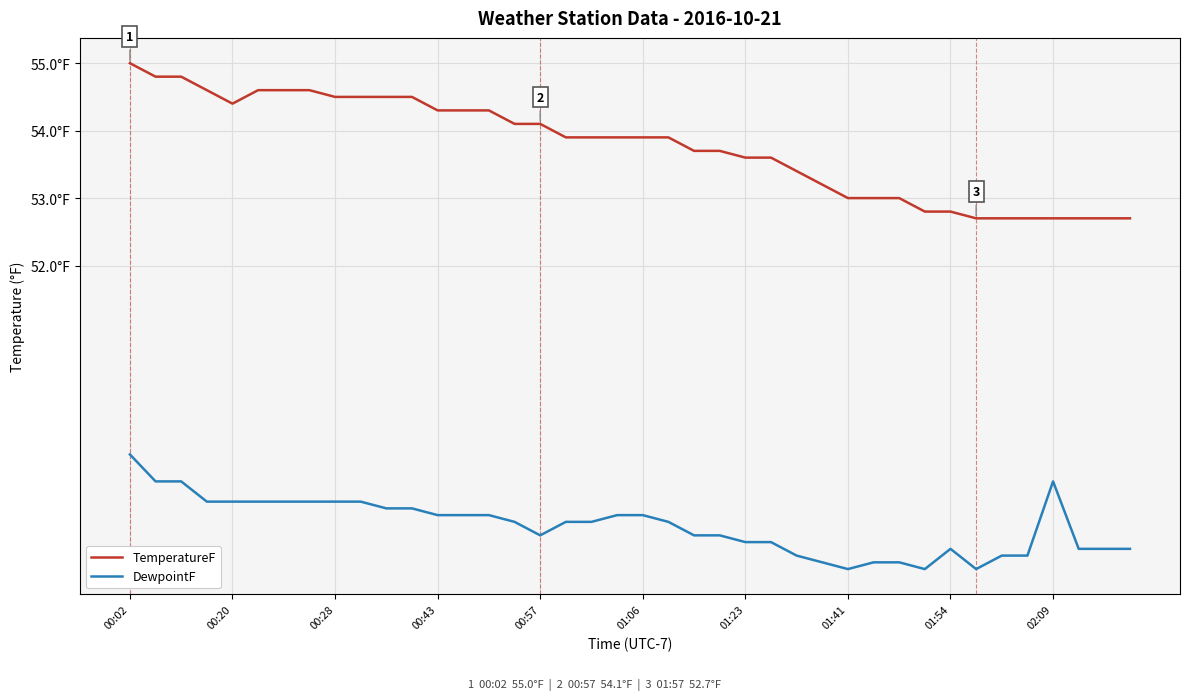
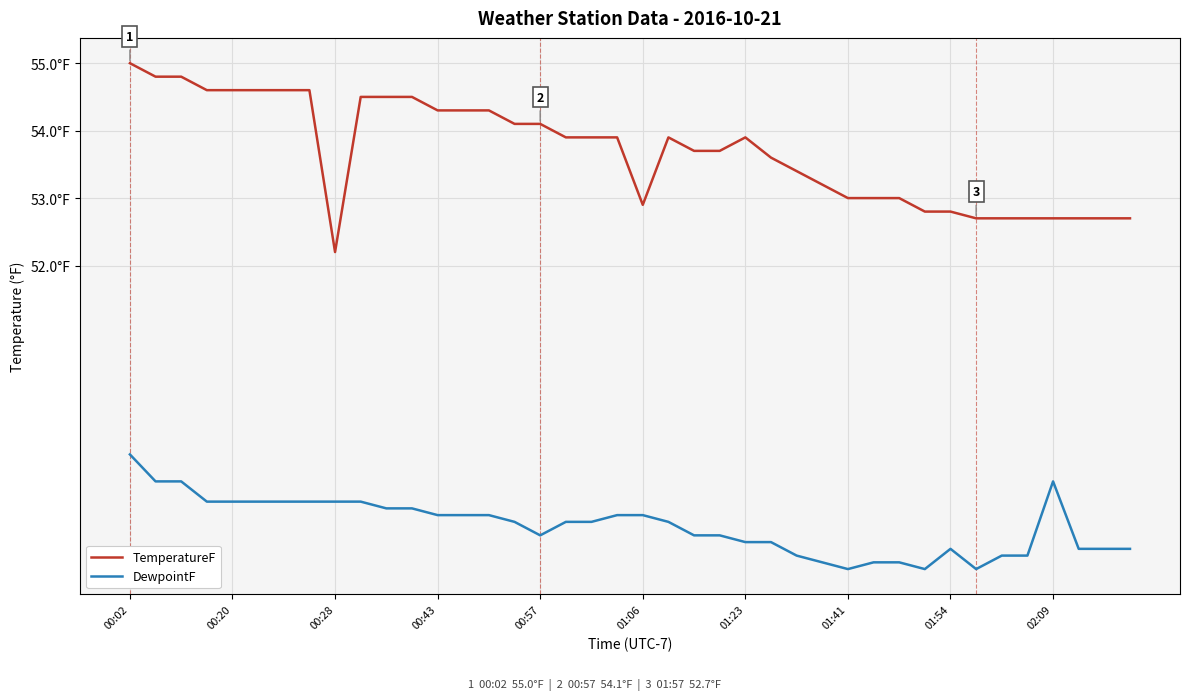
  {
    "TemperatureF": {
-     "00:20": "54.4°F",
-     "00:28": "54.5°F",
+     "00:20": "54.6°F",
+     "00:28": "52.2°F",
      "00:43": "54.3°F",
-     "01:06": "53.9°F",
-     "01:23": "53.6°F",
+     "01:06": "52.9°F",
+     "01:23": "53.9°F",
      "01:41": "53.0°F",
      "01:54": "52.8°F",
      "02:09": "52.7°F"
    },
    "DewpointF": {
      "00:02": "49.2°F",
      "00:20": "48.5°F",
      "00:28": "48.5°F",
      "00:43": "48.3°F",
      "00:57": "48.0°F",
      "01:06": "48.3°F",
      "01:23": "47.9°F",
      "01:41": "47.5°F",
      "01:54": "47.8°F",
      "02:09": "48.8°F"
    }
  }
